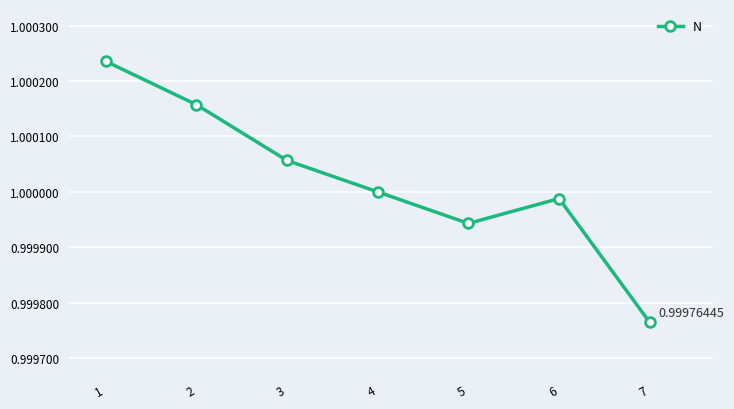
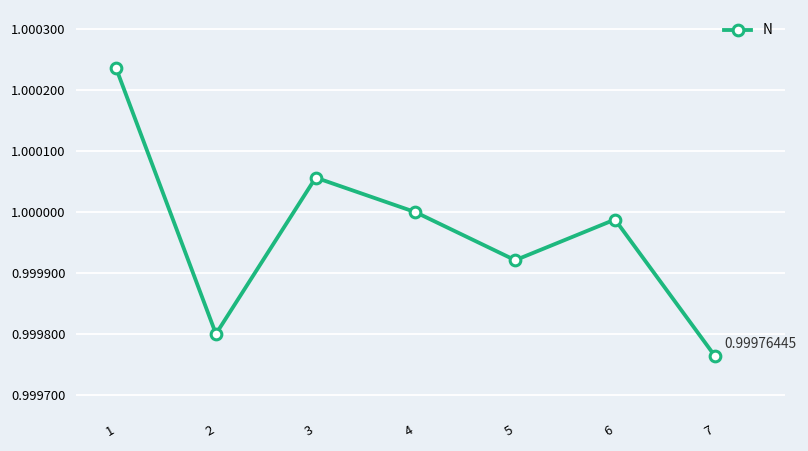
  {
    "1": 1.00024,
-   "2": 1.00016,
+   "2": 0.99980,
    "3": 1.00006,
    "4": 1.00000,
-   "5": 0.99994,
+   "5": 0.99992,
    "6": 0.99999
  }
